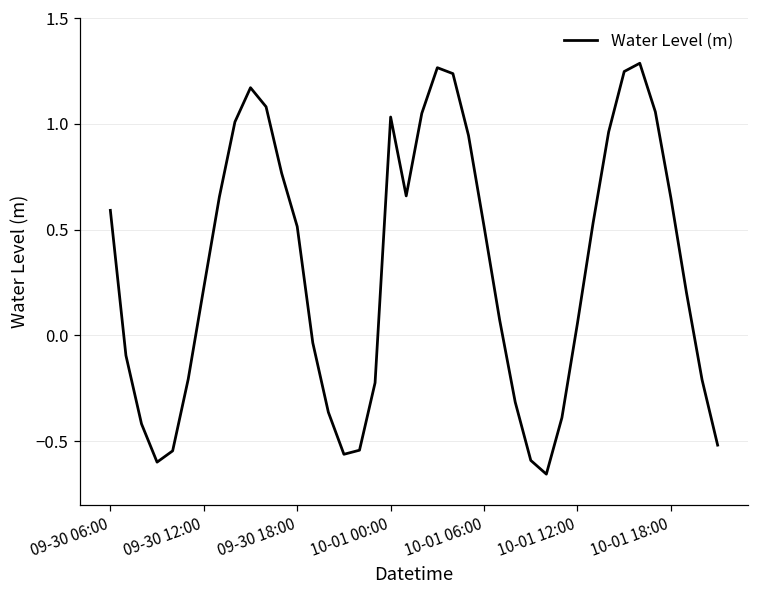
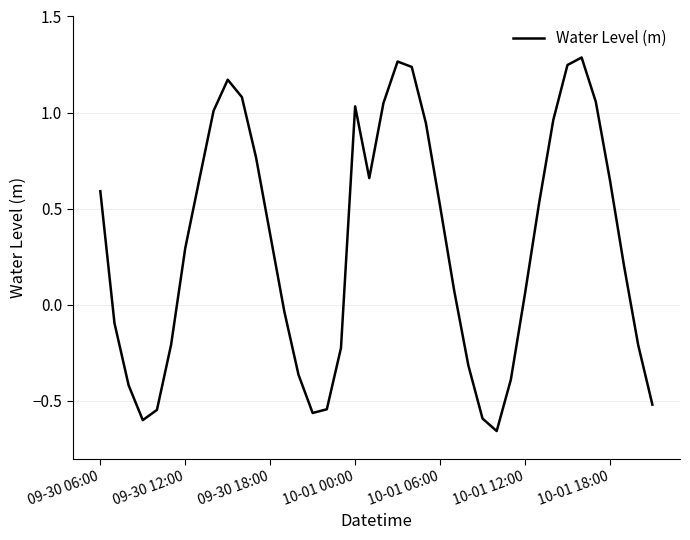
  {
    "09-30 06:00": 0.59,
-   "09-30 12:00": 0.23,
-   "09-30 18:00": 0.51,
+   "09-30 12:00": 0.30,
+   "09-30 18:00": 0.37,
    "10-01 00:00": 1.03,
    "10-01 06:00": 0.51,
    "10-01 12:00": 0.06,
    "10-01 18:00": 0.65
  }
